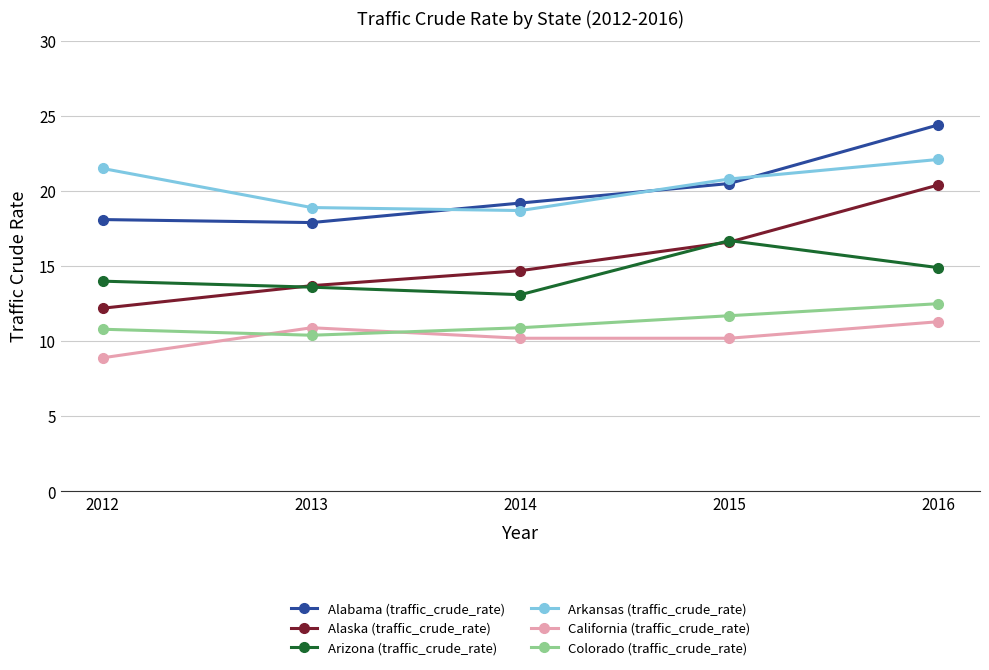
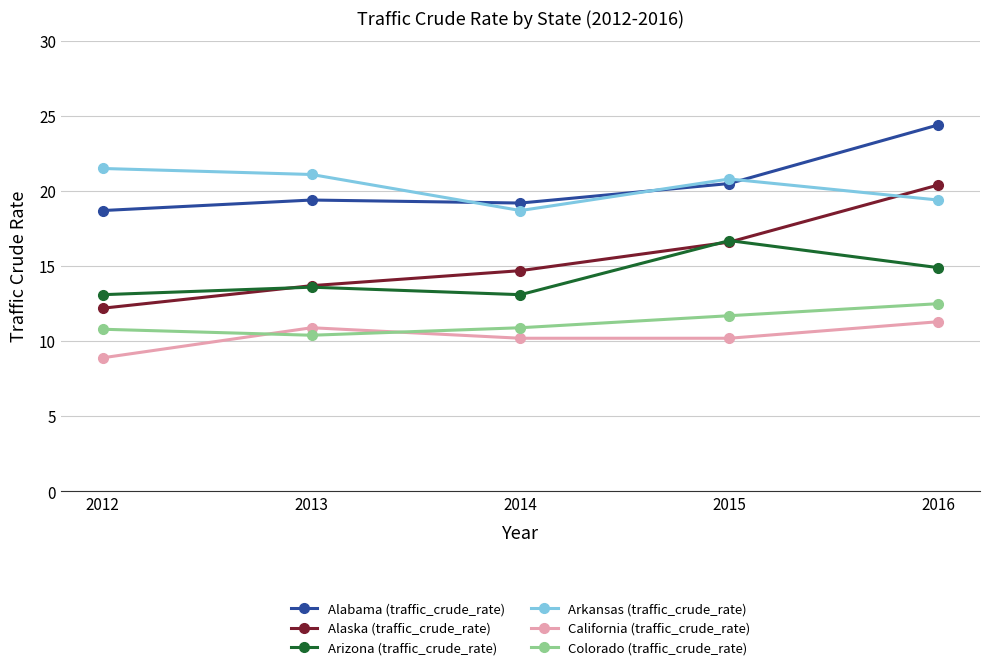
  {
    "Alabama (traffic_crude_rate)": {
-     "2012": 18.1,
-     "2013": 17.9,
+     "2012": 18.7,
+     "2013": 19.4,
      "2014": 19.2,
      "2015": 20.5,
      "2016": 24.4
    },
    "Alaska (traffic_crude_rate)": {
      "2012": 12.2,
      "2014": 14.7,
      "2016": 20.4
    },
    "Arizona (traffic_crude_rate)": {
-     "2012": 14.0,
+     "2012": 13.1,
      "2014": 13.1,
      "2016": 14.9
    },
    "Arkansas (traffic_crude_rate)": {
      "2012": 21.5,
-     "2013": 18.9,
+     "2013": 21.1,
      "2014": 18.7,
      "2015": 20.8,
-     "2016": 22.1
+     "2016": 19.4
    },
    "California (traffic_crude_rate)": {
      "2012": 8.9,
      "2013": 10.9,
      "2014": 10.2,
      "2015": 10.2,
      "2016": 11.3
    },
    "Colorado (traffic_crude_rate)": {
      "2012": 10.8,
      "2013": 10.4,
      "2014": 10.9,
      "2015": 11.7,
      "2016": 12.5
    }
  }
